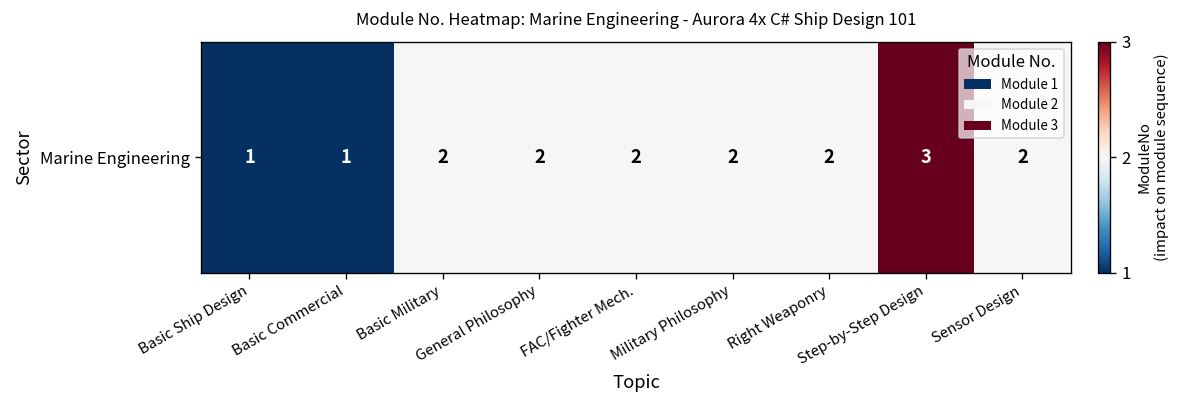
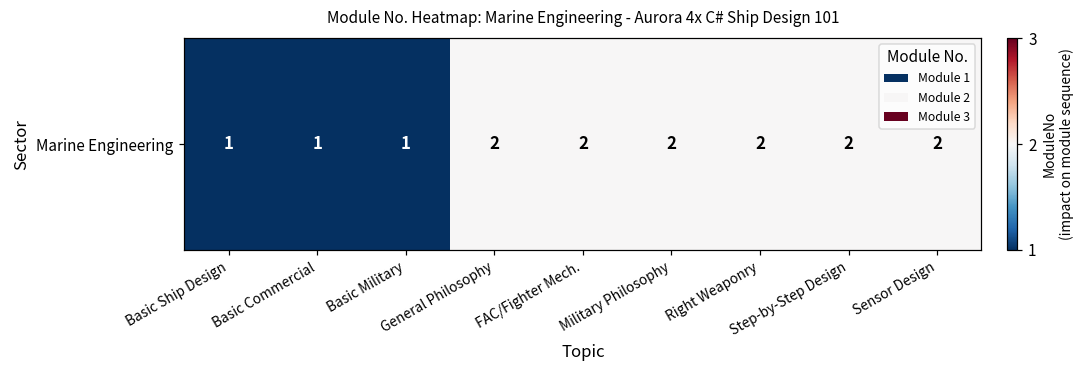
  {
    "Marine Engineering": {
      "Basic Ship Design": 1,
      "Basic Commercial": 1,
-     "Basic Military": 2,
+     "Basic Military": 1,
      "General Philosophy": 2,
      "FAC/Fighter Mech.": 2,
      "Military Philosophy": 2,
      "Right Weaponry": 2,
-     "Step-by-Step Design": 3,
+     "Step-by-Step Design": 2,
      "Sensor Design": 2
    }
  }
